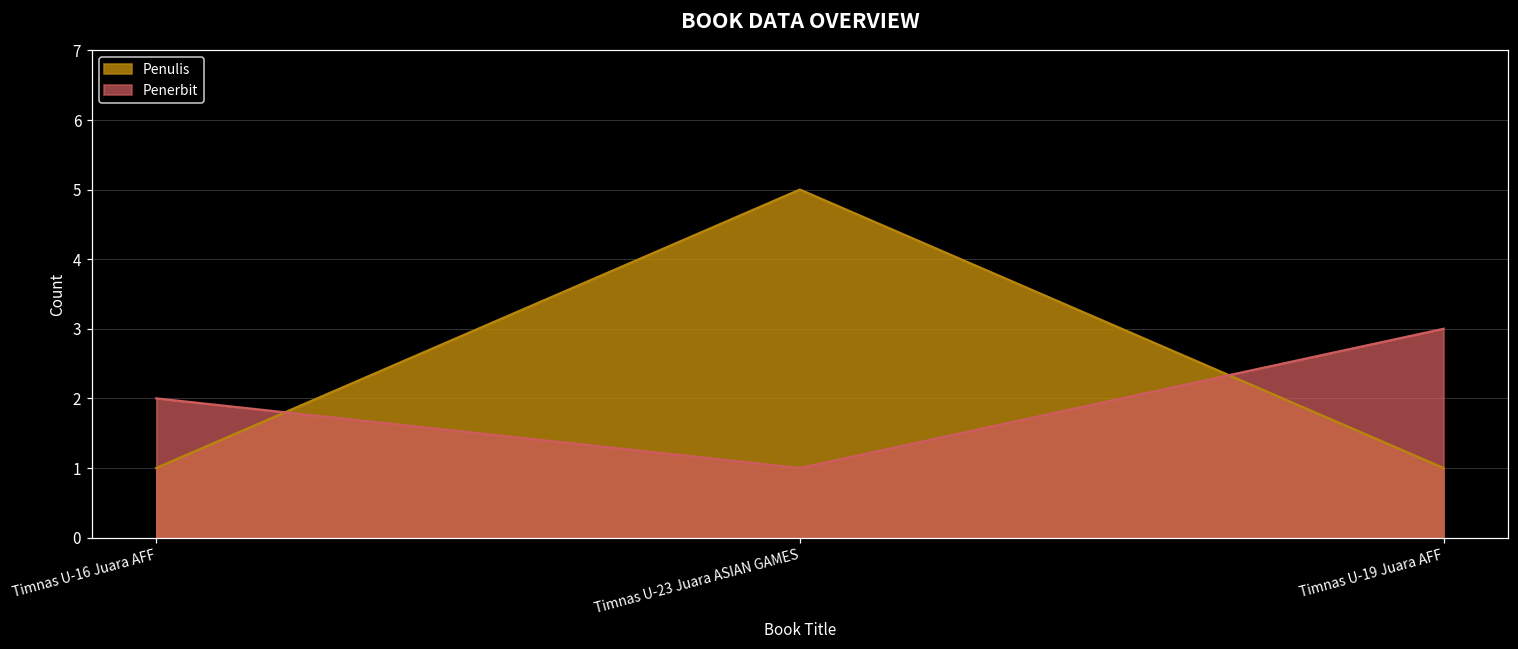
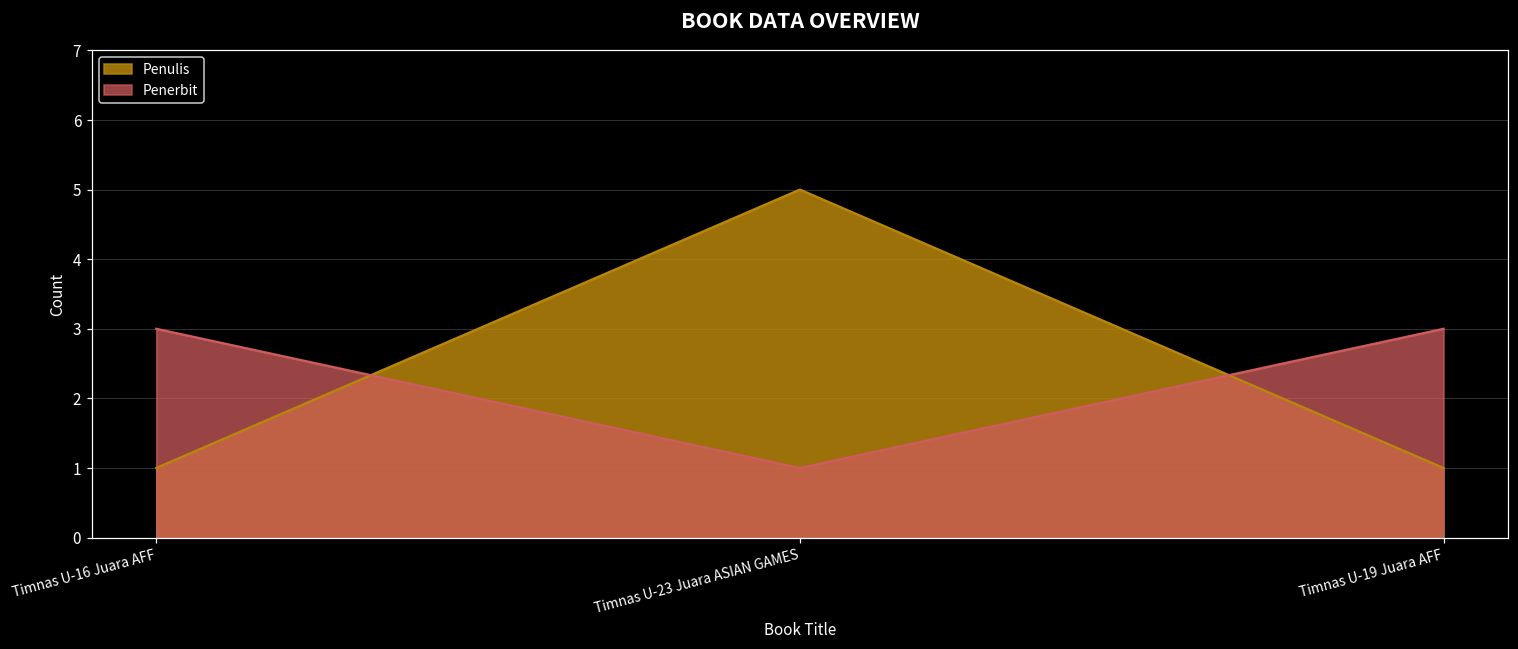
  {
    "Penulis": {
      "Timnas U-16 Juara AFF": 1,
      "Timnas U-23 Juara ASIAN GAMES": 5,
      "Timnas U-19 Juara AFF": 1
    },
    "Penerbit": {
-     "Timnas U-16 Juara AFF": 2,
+     "Timnas U-16 Juara AFF": 3,
      "Timnas U-23 Juara ASIAN GAMES": 1,
      "Timnas U-19 Juara AFF": 3
    }
  }
